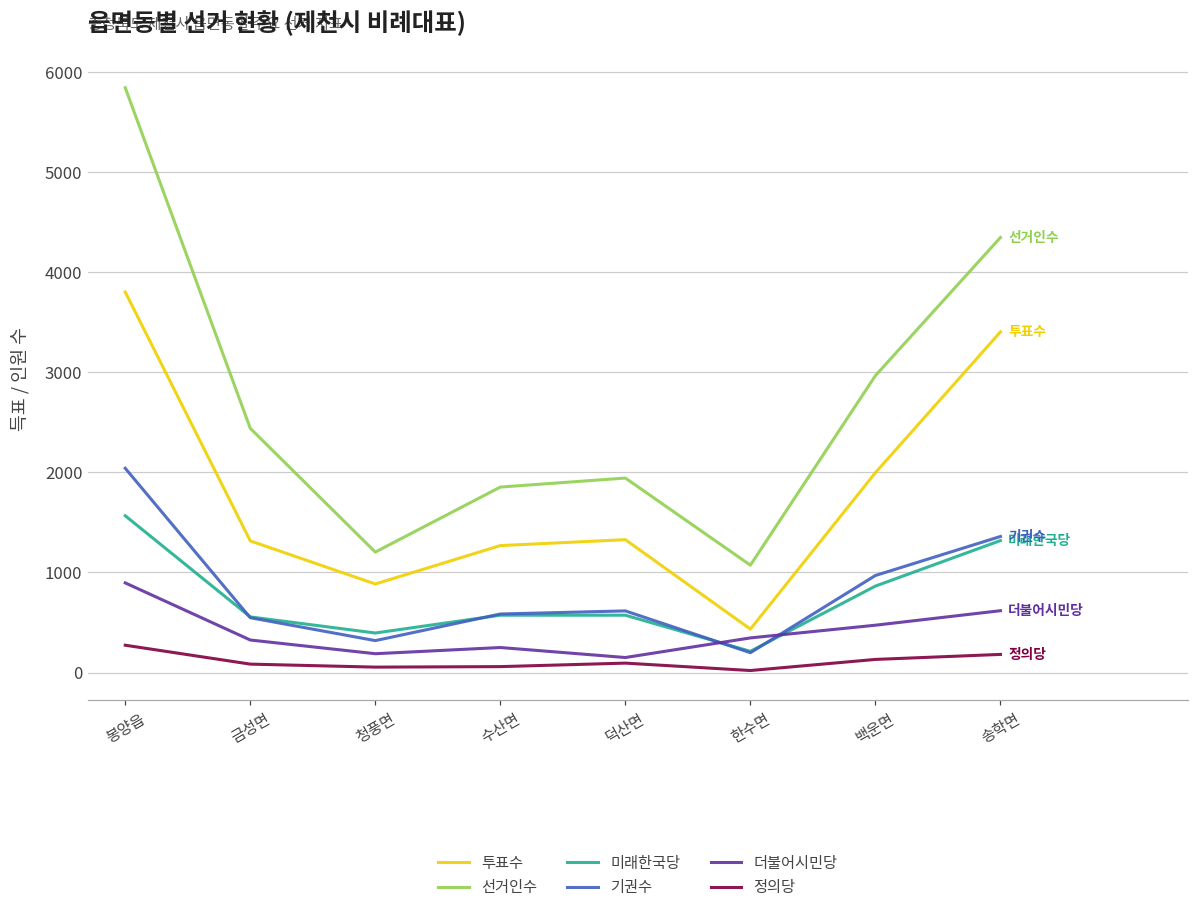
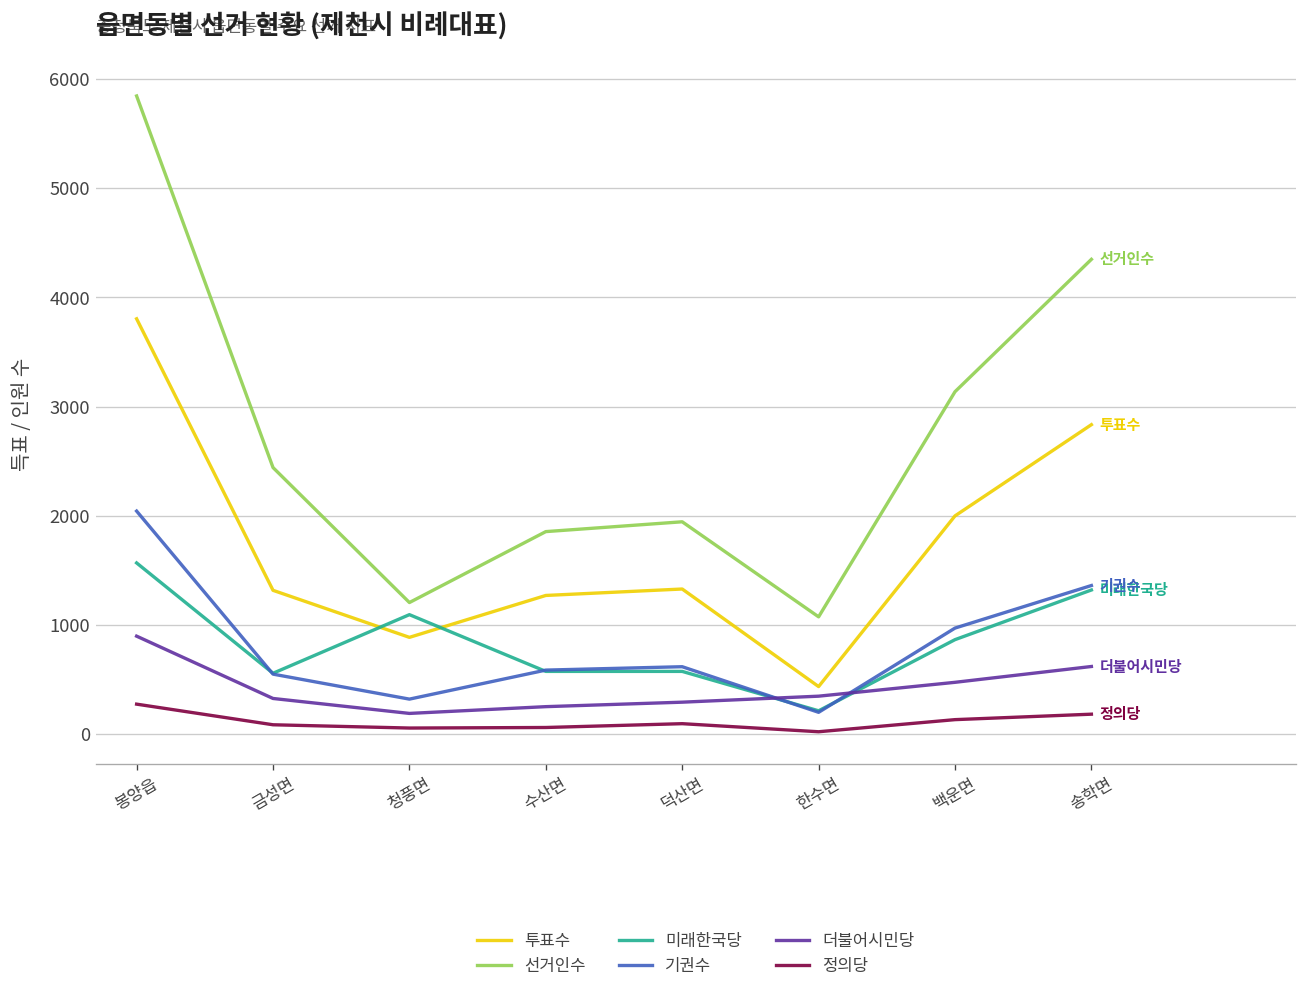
  {
    "투표수": {
      "봉양읍": 3800,
      "금성면": 1300,
      "청풍면": 900,
      "수산면": 1300,
      "덕산면": 1300,
      "한수면": 400,
      "백운면": 2000,
-     "송학면": 3400
+     "송학면": 2800
    },
    "선거인수": {
      "봉양읍": 5800,
      "금성면": 2400,
      "청풍면": 1200,
      "수산면": 1900,
      "덕산면": 1900,
      "한수면": 1100,
-     "백운면": 3000,
+     "백운면": 3100,
      "송학면": 4300
    },
    "미래한국당": {
      "봉양읍": 1600,
-     "청풍면": 400,
+     "청풍면": 1100,
      "덕산면": 600,
      "백운면": 900,
      "송학면": 1300
    },
    "기권수": {
      "봉양읍": 2000,
      "청풍면": 300,
      "덕산면": 600,
      "백운면": 1000,
      "송학면": 1400
    },
    "더불어시민당": {
      "봉양읍": 900,
      "금성면": 300,
      "청풍면": 200,
      "수산면": 300,
-     "덕산면": 200,
+     "덕산면": 300,
      "한수면": 300,
      "백운면": 500,
      "송학면": 600
    },
    "정의당": {
      "봉양읍": 300,
      "금성면": 100,
      "청풍면": 100,
      "수산면": 100,
      "덕산면": 100,
      "한수면": 0,
      "백운면": 100,
      "송학면": 200
    }
  }
